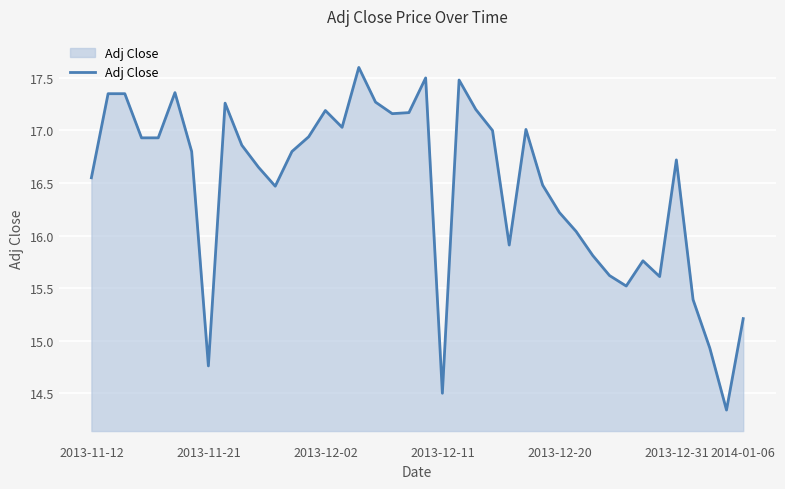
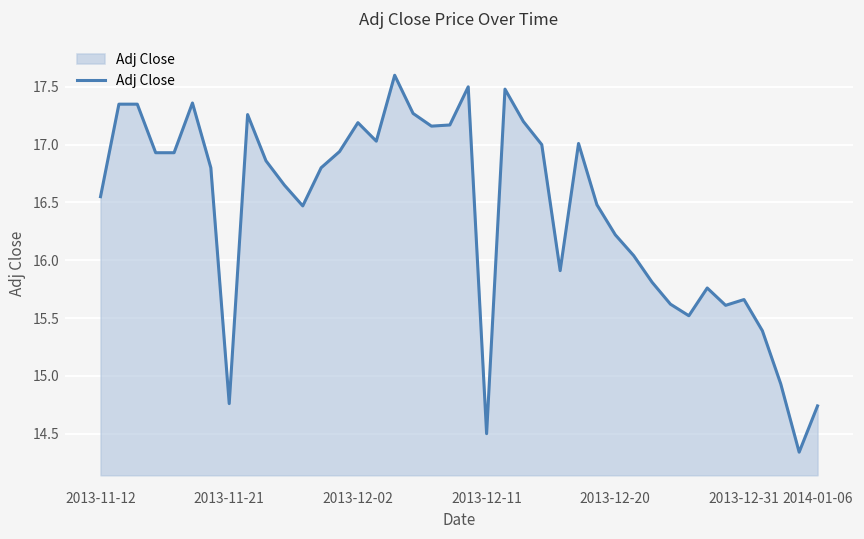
  {
    "2013-11-12": 16.55,
    "2013-11-21": 14.76,
    "2013-12-02": 17.19,
    "2013-12-11": 14.50,
    "2013-12-20": 16.22,
-   "2013-12-31": 16.72,
-   "2014-01-06": 15.21
+   "2013-12-31": 15.66,
+   "2014-01-06": 14.74
  }
